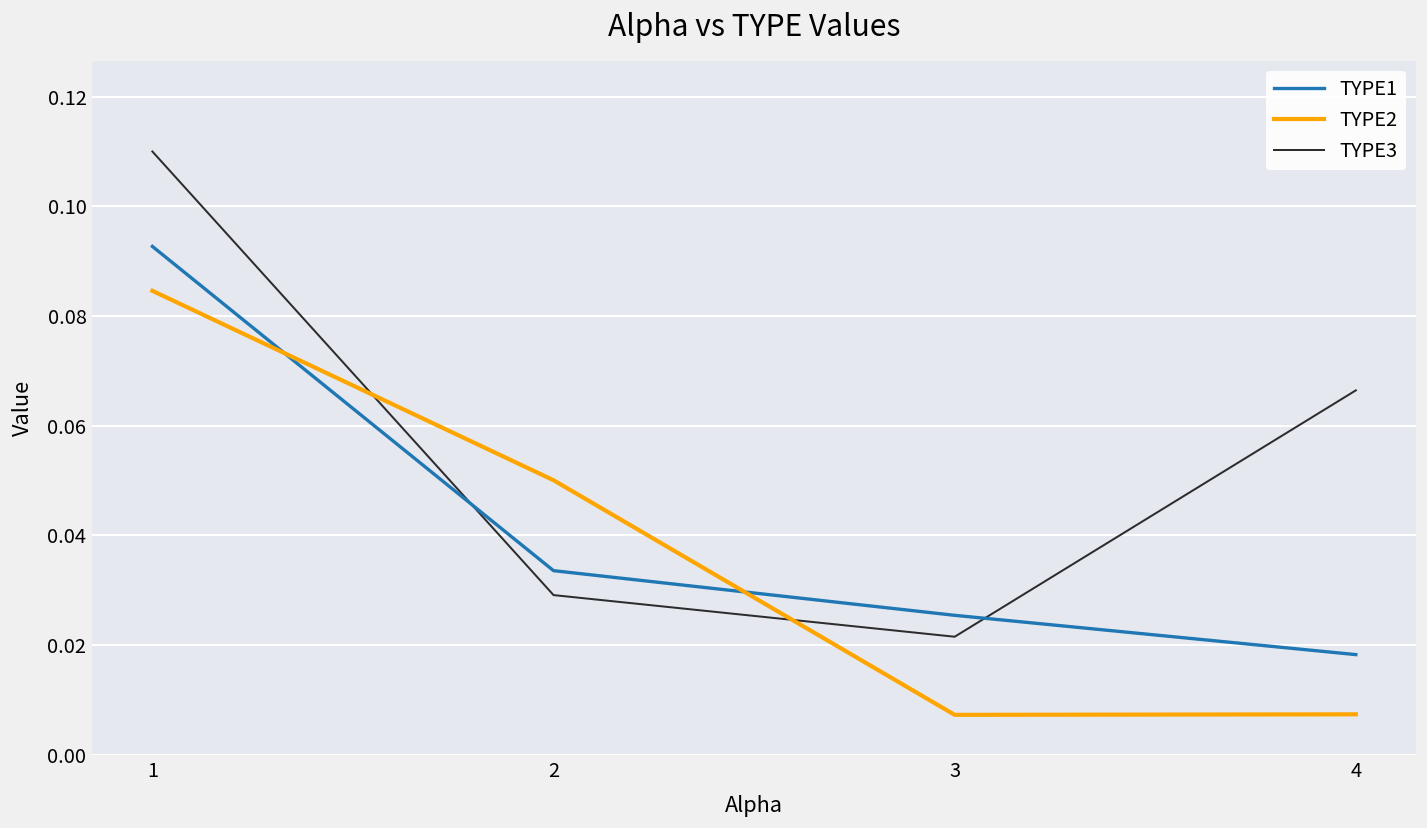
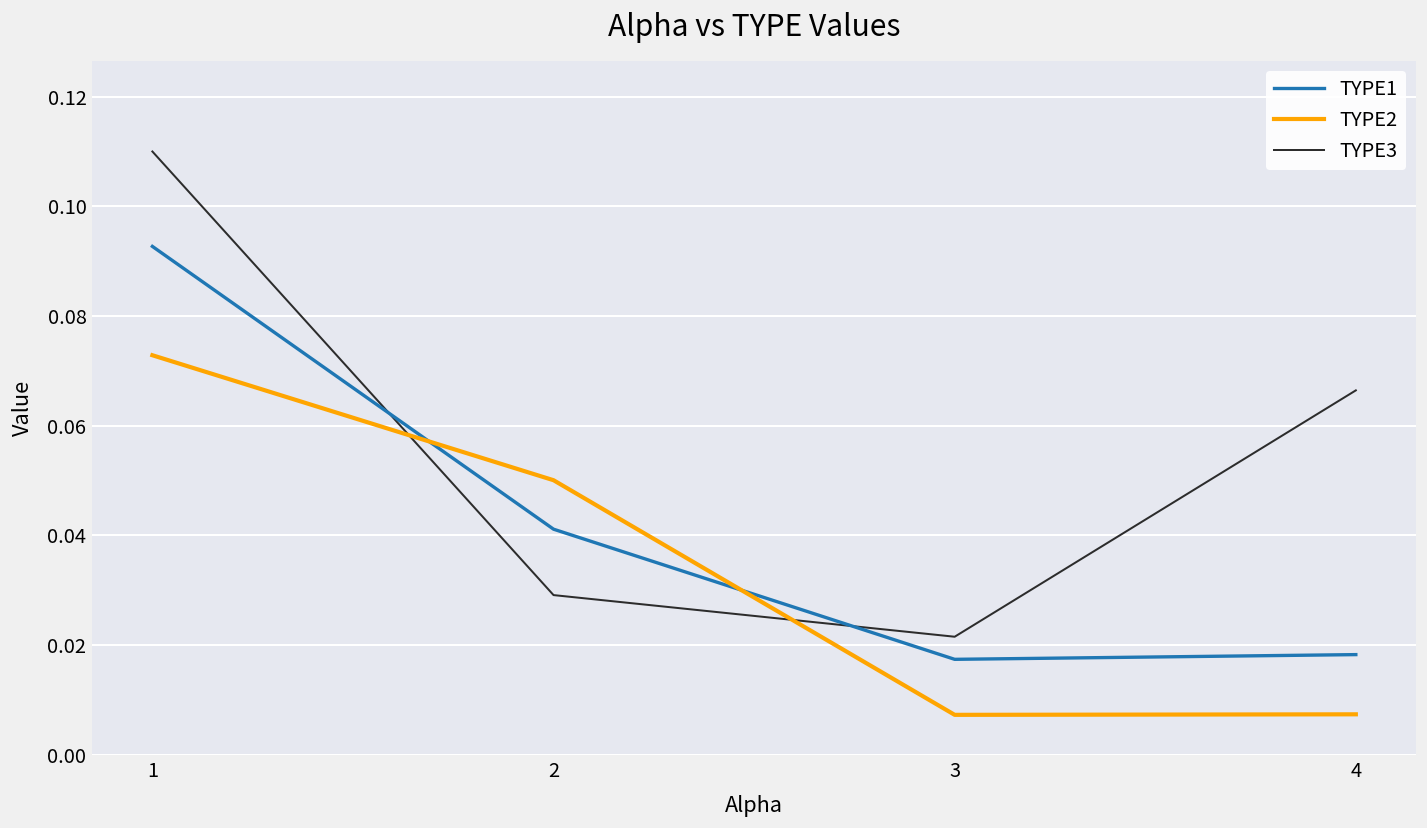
  {
    "TYPE1": {
      "1": 0.093,
-     "2": 0.034,
-     "3": 0.025,
+     "2": 0.041,
+     "3": 0.017,
      "4": 0.018
    },
    "TYPE2": {
-     "1": 0.085,
+     "1": 0.073,
      "2": 0.050,
      "3": 0.007,
      "4": 0.007
    },
    "TYPE3": {
      "1": 0.110,
      "2": 0.029,
      "3": 0.022,
      "4": 0.066
    }
  }
